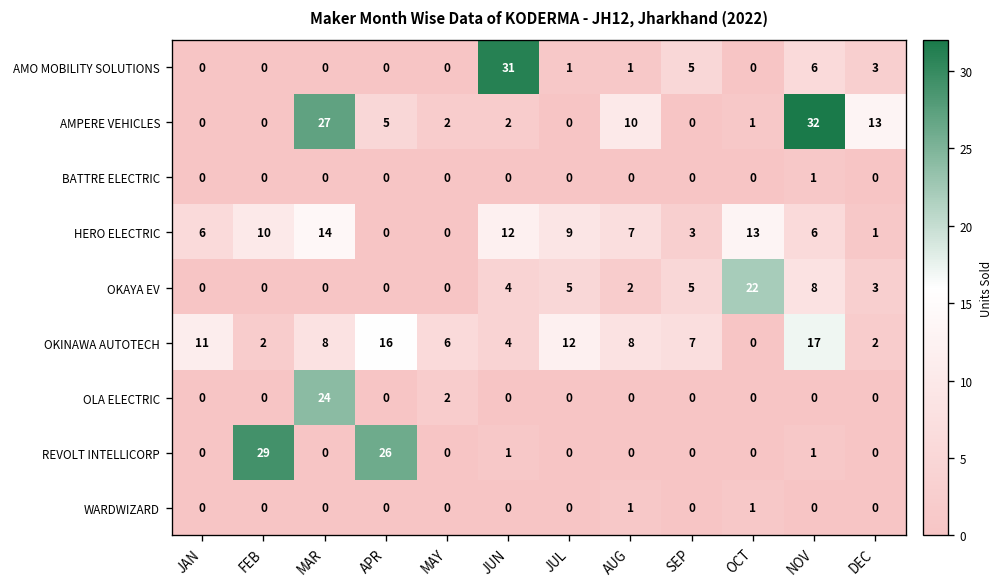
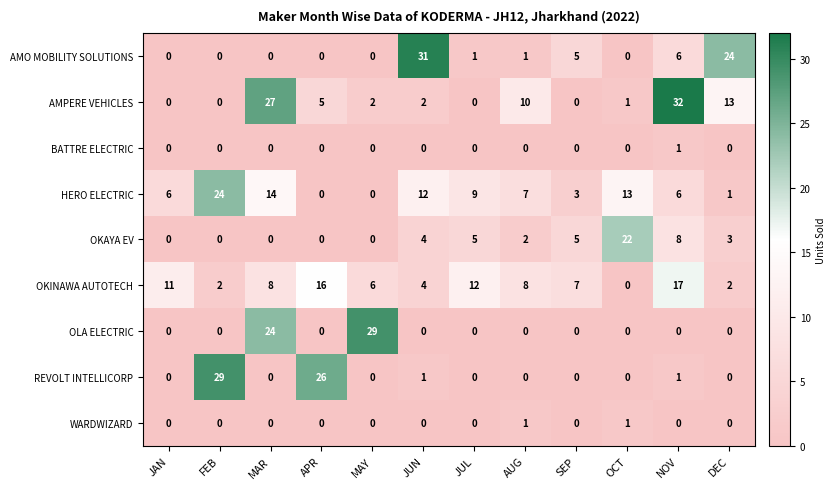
  {
    "AMO MOBILITY SOLUTIONS": {
      "JAN": 0,
      "FEB": 0,
      "MAR": 0,
      "APR": 0,
      "MAY": 0,
      "JUN": 31,
      "JUL": 1,
      "AUG": 1,
      "SEP": 5,
      "OCT": 0,
      "NOV": 6,
-     "DEC": 3
+     "DEC": 24
    },
    "AMPERE VEHICLES": {
      "JAN": 0,
      "FEB": 0,
      "MAR": 27,
      "APR": 5,
      "MAY": 2,
      "JUN": 2,
      "JUL": 0,
      "AUG": 10,
      "SEP": 0,
      "OCT": 1,
      "NOV": 32,
      "DEC": 13
    },
    "BATTRE ELECTRIC": {
      "JAN": 0,
      "FEB": 0,
      "MAR": 0,
      "APR": 0,
      "MAY": 0,
      "JUN": 0,
      "JUL": 0,
      "AUG": 0,
      "SEP": 0,
      "OCT": 0,
      "NOV": 1,
      "DEC": 0
    },
    "HERO ELECTRIC": {
      "JAN": 6,
-     "FEB": 10,
+     "FEB": 24,
      "MAR": 14,
      "APR": 0,
      "MAY": 0,
      "JUN": 12,
      "JUL": 9,
      "AUG": 7,
      "SEP": 3,
      "OCT": 13,
      "NOV": 6,
      "DEC": 1
    },
    "OKAYA EV": {
      "JAN": 0,
      "FEB": 0,
      "MAR": 0,
      "APR": 0,
      "MAY": 0,
      "JUN": 4,
      "JUL": 5,
      "AUG": 2,
      "SEP": 5,
      "OCT": 22,
      "NOV": 8,
      "DEC": 3
    },
    "OKINAWA AUTOTECH": {
      "JAN": 11,
      "FEB": 2,
      "MAR": 8,
      "APR": 16,
      "MAY": 6,
      "JUN": 4,
      "JUL": 12,
      "AUG": 8,
      "SEP": 7,
      "OCT": 0,
      "NOV": 17,
      "DEC": 2
    },
    "OLA ELECTRIC": {
      "JAN": 0,
      "FEB": 0,
      "MAR": 24,
      "APR": 0,
-     "MAY": 2,
+     "MAY": 29,
      "JUN": 0,
      "JUL": 0,
      "AUG": 0,
      "SEP": 0,
      "OCT": 0,
      "NOV": 0,
      "DEC": 0
    },
    "REVOLT INTELLICORP": {
      "JAN": 0,
      "FEB": 29,
      "MAR": 0,
      "APR": 26,
      "MAY": 0,
      "JUN": 1,
      "JUL": 0,
      "AUG": 0,
      "SEP": 0,
      "OCT": 0,
      "NOV": 1,
      "DEC": 0
    },
    "WARDWIZARD": {
      "JAN": 0,
      "FEB": 0,
      "MAR": 0,
      "APR": 0,
      "MAY": 0,
      "JUN": 0,
      "JUL": 0,
      "AUG": 1,
      "SEP": 0,
      "OCT": 1,
      "NOV": 0,
      "DEC": 0
    }
  }
